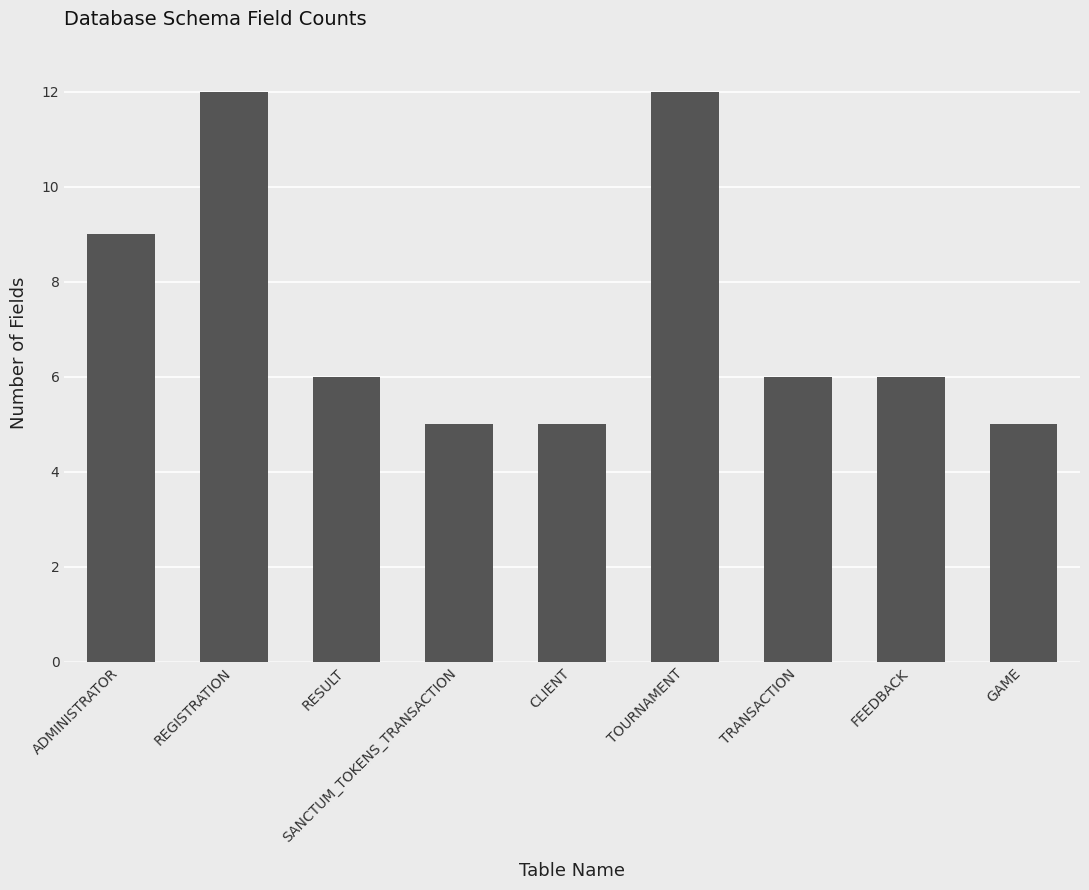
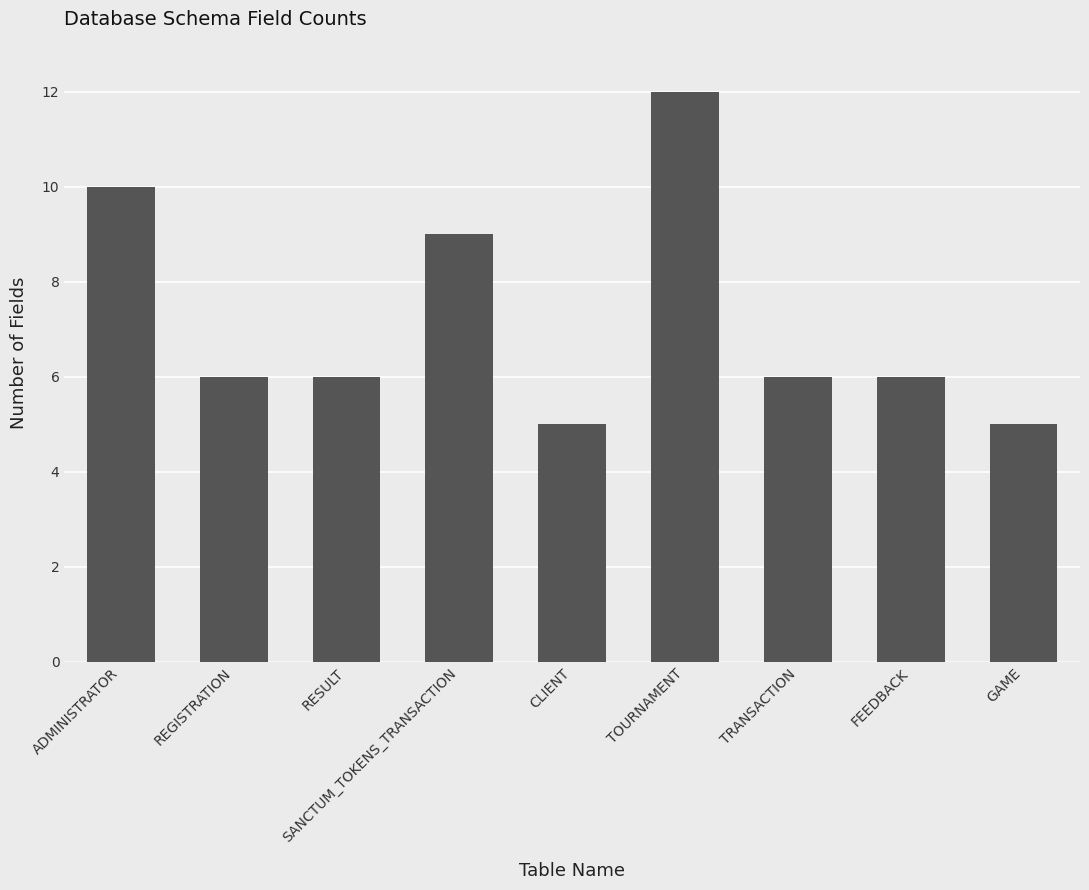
  {
-   "ADMINISTRATOR": 9,
-   "REGISTRATION": 12,
+   "ADMINISTRATOR": 10,
+   "REGISTRATION": 6,
    "RESULT": 6,
-   "SANCTUM_TOKENS_TRANSACTION": 5,
+   "SANCTUM_TOKENS_TRANSACTION": 9,
    "CLIENT": 5,
    "TOURNAMENT": 12,
    "TRANSACTION": 6,
    "FEEDBACK": 6,
    "GAME": 5
  }
